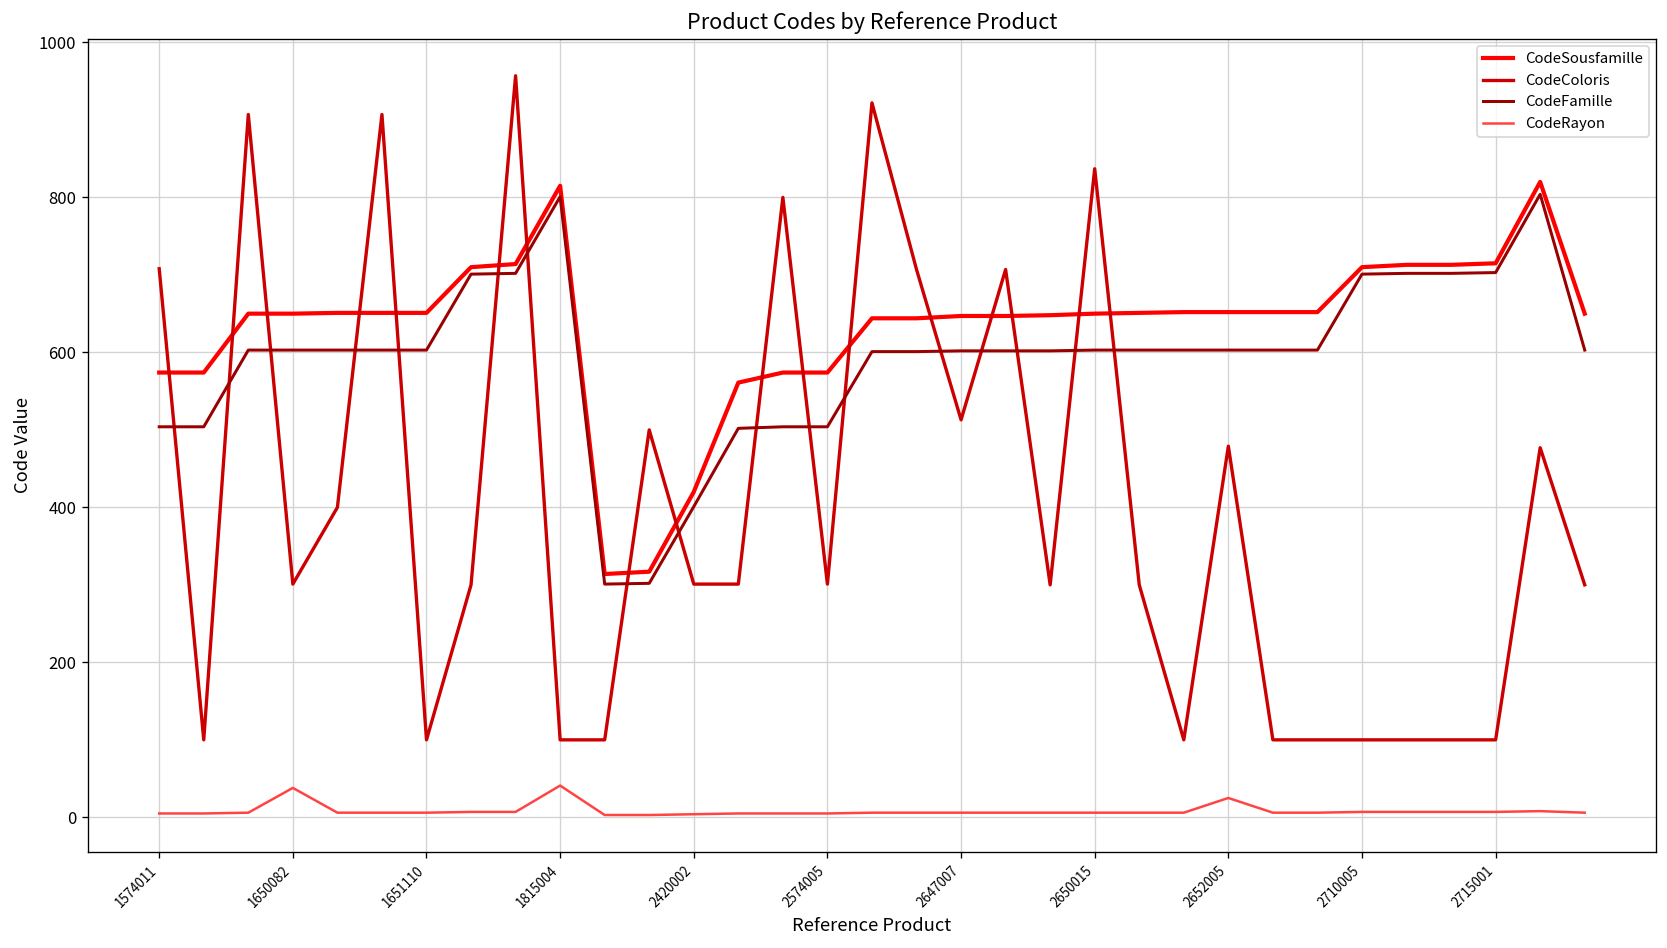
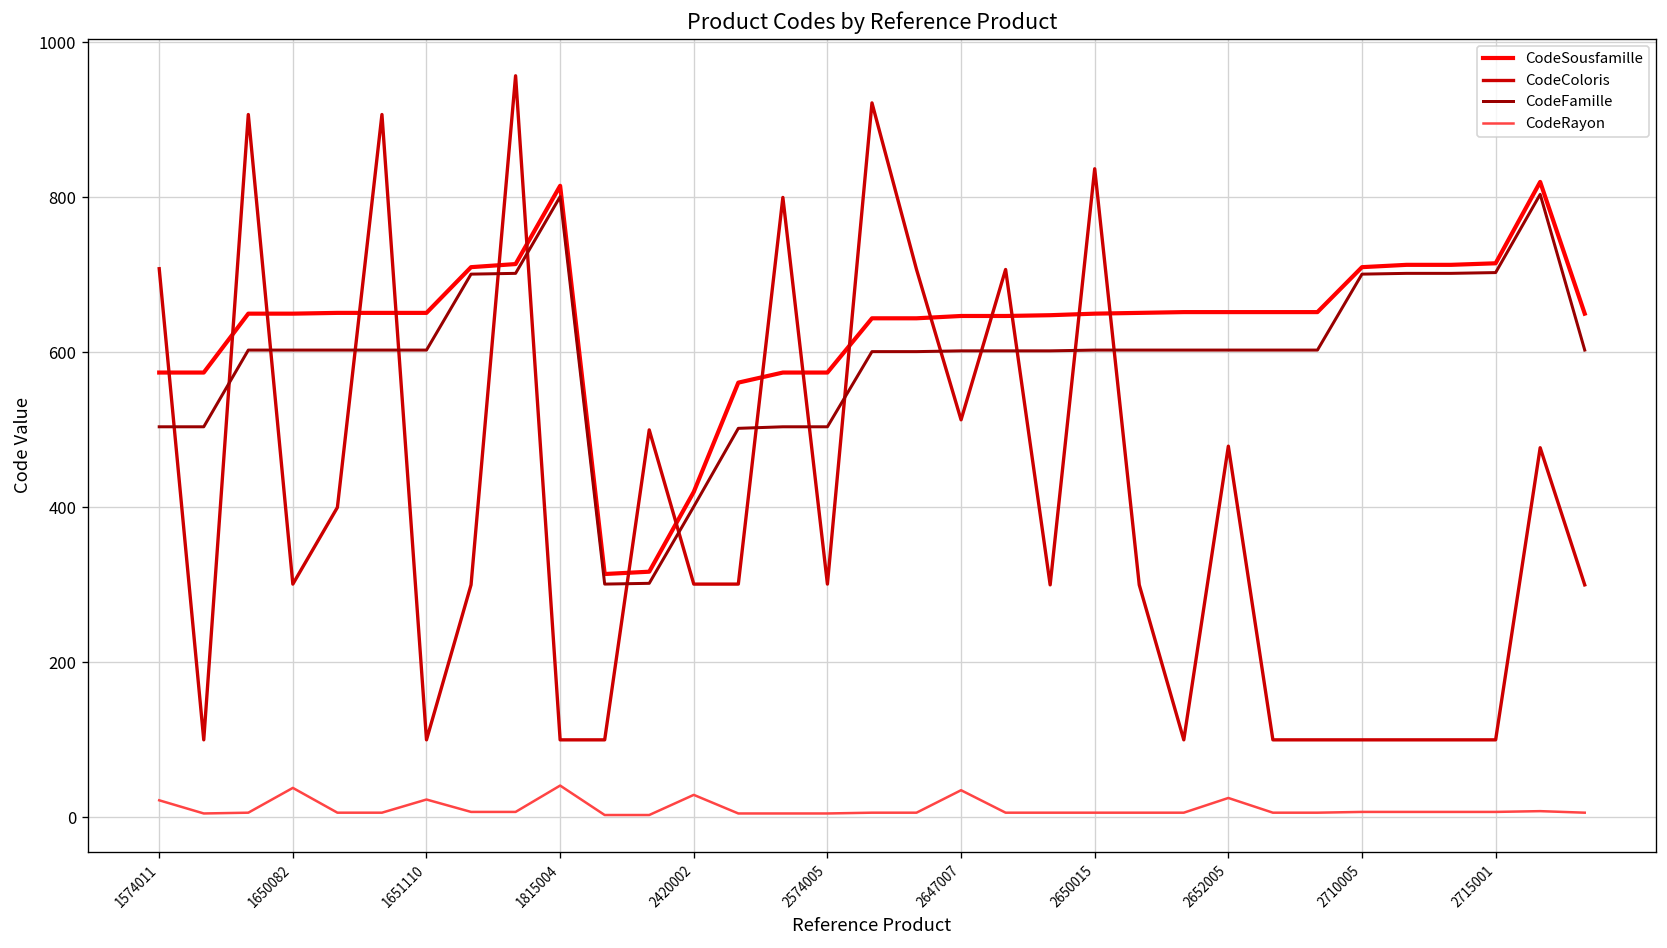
  {
    "CodeRayon": {
-     "1574011": 10,
+     "1574011": 20,
      "1650082": 40,
-     "1651110": 10,
+     "1651110": 20,
      "1815004": 40,
-     "2420002": 0,
+     "2420002": 30,
      "2574005": 10,
-     "2647007": 10,
+     "2647007": 40,
      "2650015": 10,
      "2652005": 30,
      "2710005": 10,
      "2715001": 10
    }
  }
